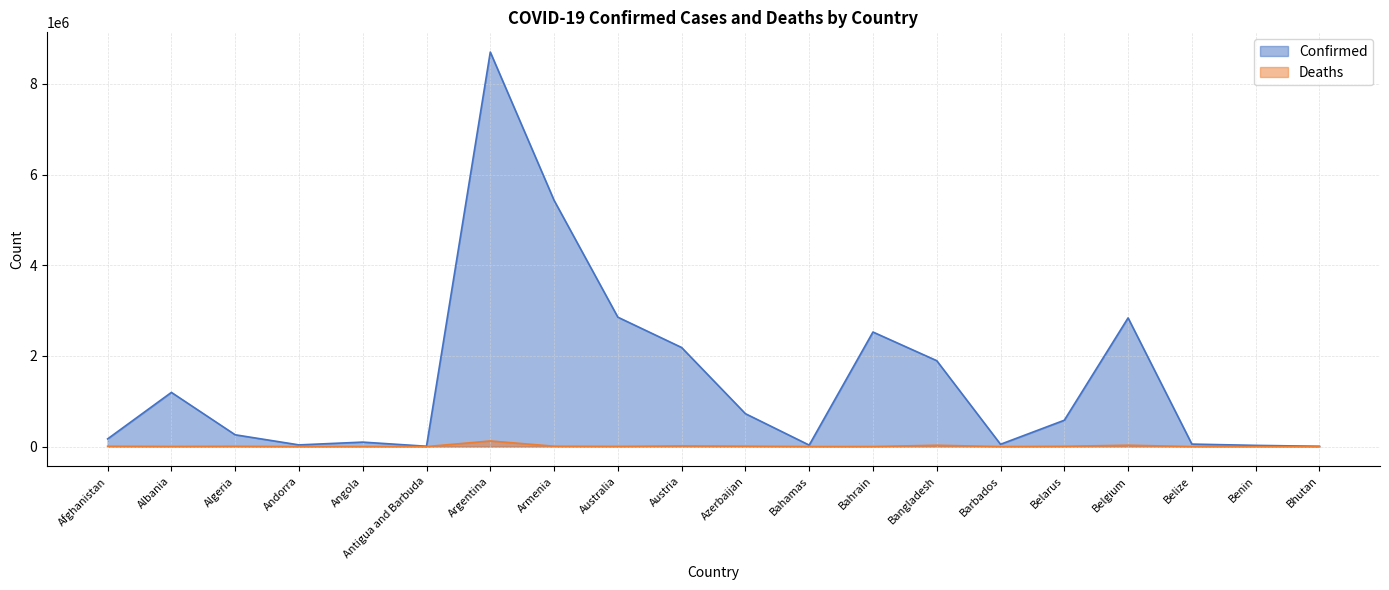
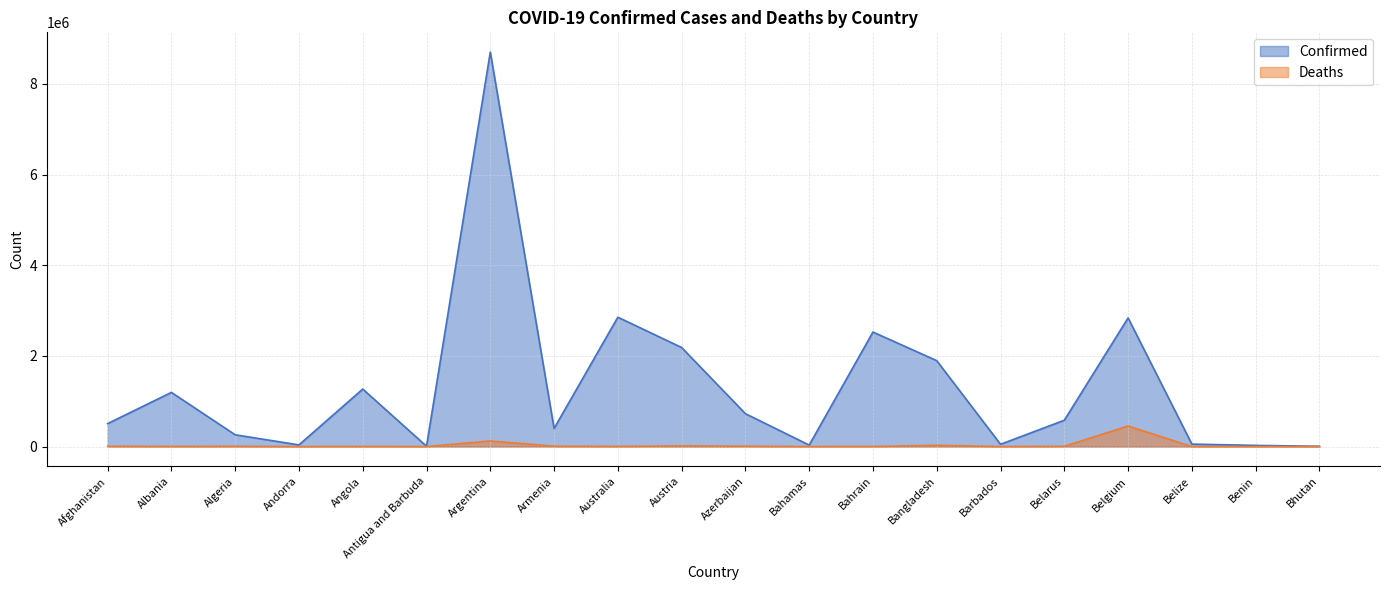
  {
    "Confirmed": {
-     "Afghanistan": 200000,
+     "Afghanistan": 500000,
      "Albania": 1200000,
      "Algeria": 300000,
-     "Angola": 100000,
+     "Angola": 1300000,
      "Argentina": 8700000,
-     "Armenia": 5400000,
+     "Armenia": 400000,
      "Australia": 2900000,
      "Austria": 2200000,
      "Azerbaijan": 700000,
      "Bahrain": 2500000,
      "Bangladesh": 1900000,
      "Belarus": 600000,
      "Belgium": 2800000
    },
    "Deaths": {
      "Afghanistan": 0,
      "Albania": 0,
      "Algeria": 0,
      "Angola": 0,
      "Argentina": 100000,
      "Armenia": 0,
      "Australia": 0,
      "Austria": 0,
      "Azerbaijan": 0,
      "Bahrain": 0,
      "Bangladesh": 0,
      "Belarus": 0,
-     "Belgium": 0
+     "Belgium": 500000
    }
  }
